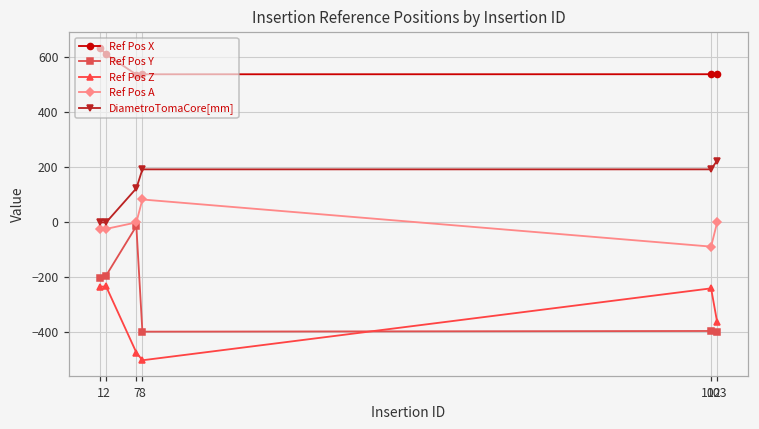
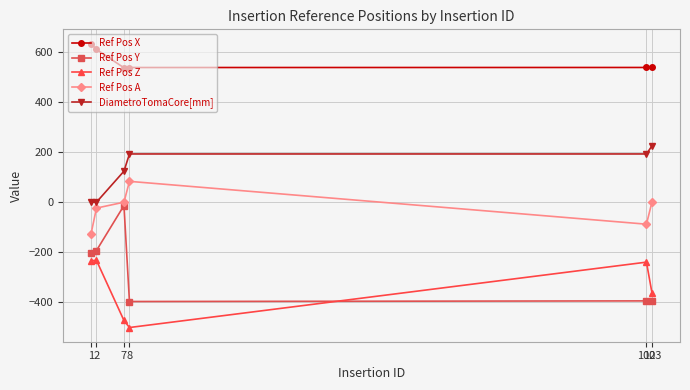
  {
    "Ref Pos A": {
-     "1": -20,
+     "1": -130,
      "2": -20,
      "7": 0,
      "8": 80
    }
  }
